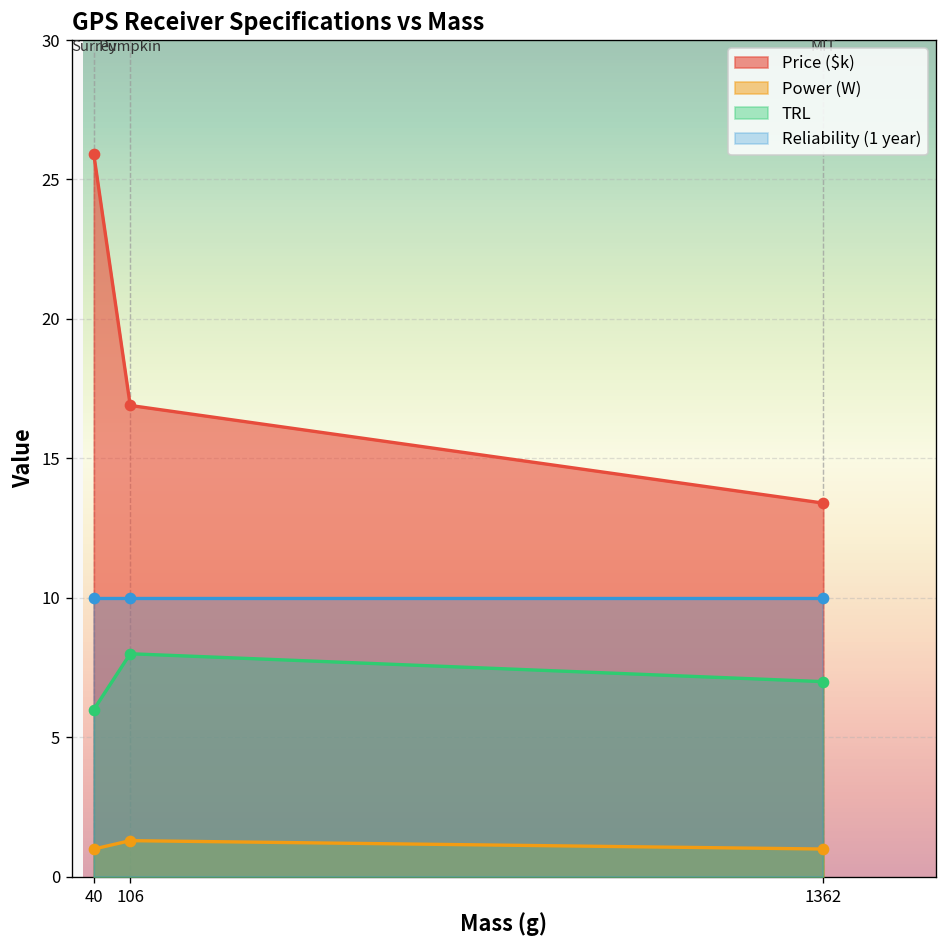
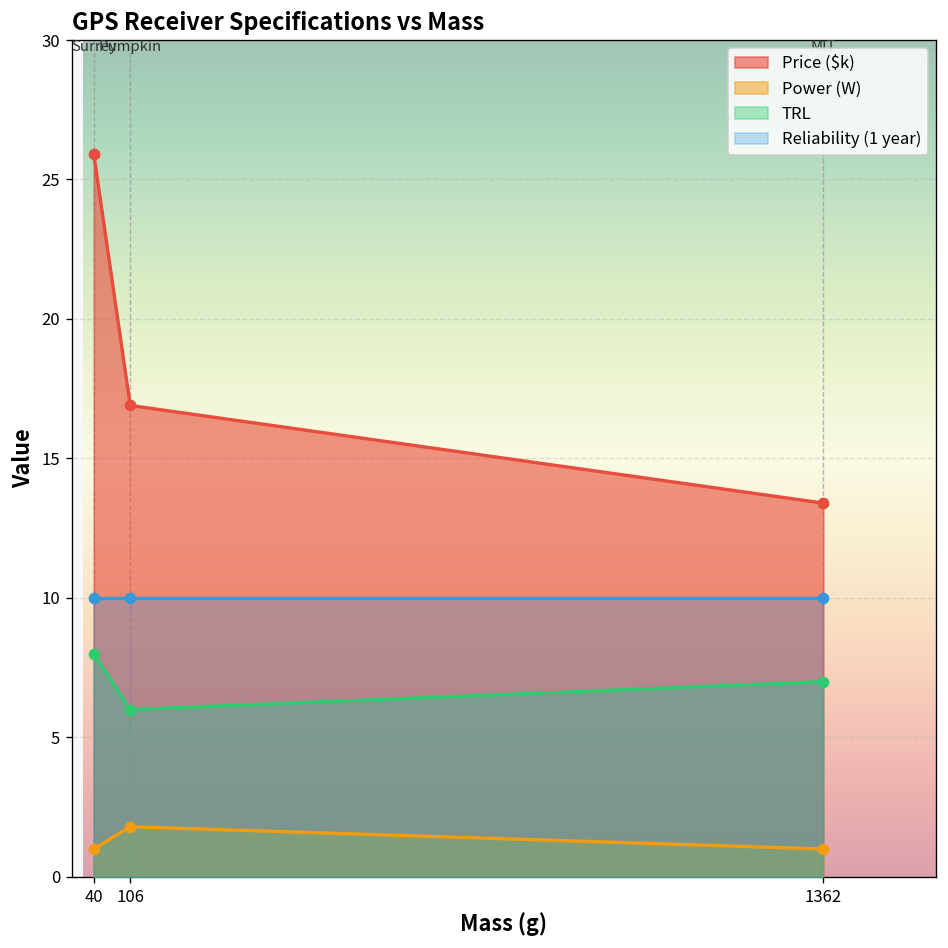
  {
    "Price ($k)": {
      "40": 25.9,
      "106": 16.9,
      "1362": 13.4
    },
    "Power (W)": {
      "40": 1.0,
-     "106": 1.3,
+     "106": 1.8,
      "1362": 1.0
    },
    "TRL": {
-     "40": 6,
-     "106": 8,
+     "40": 8,
+     "106": 6,
      "1362": 7
    },
    "Reliability (1 year)": {
      "40": 10.0,
      "106": 10.0,
      "1362": 10.0
    }
  }
